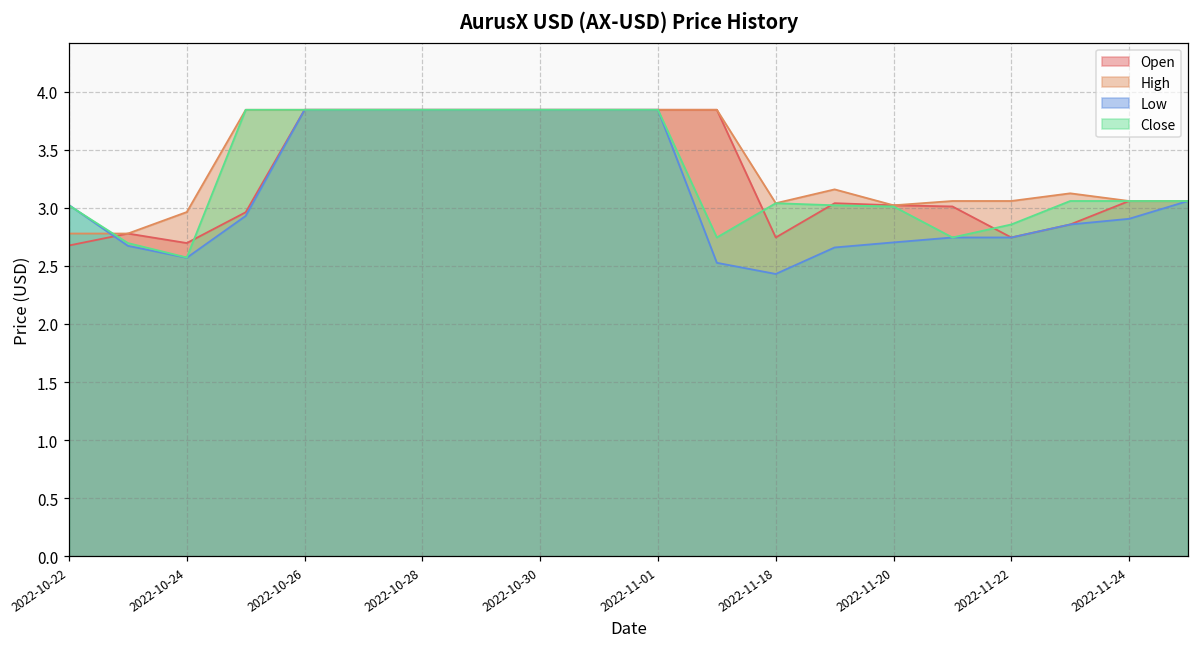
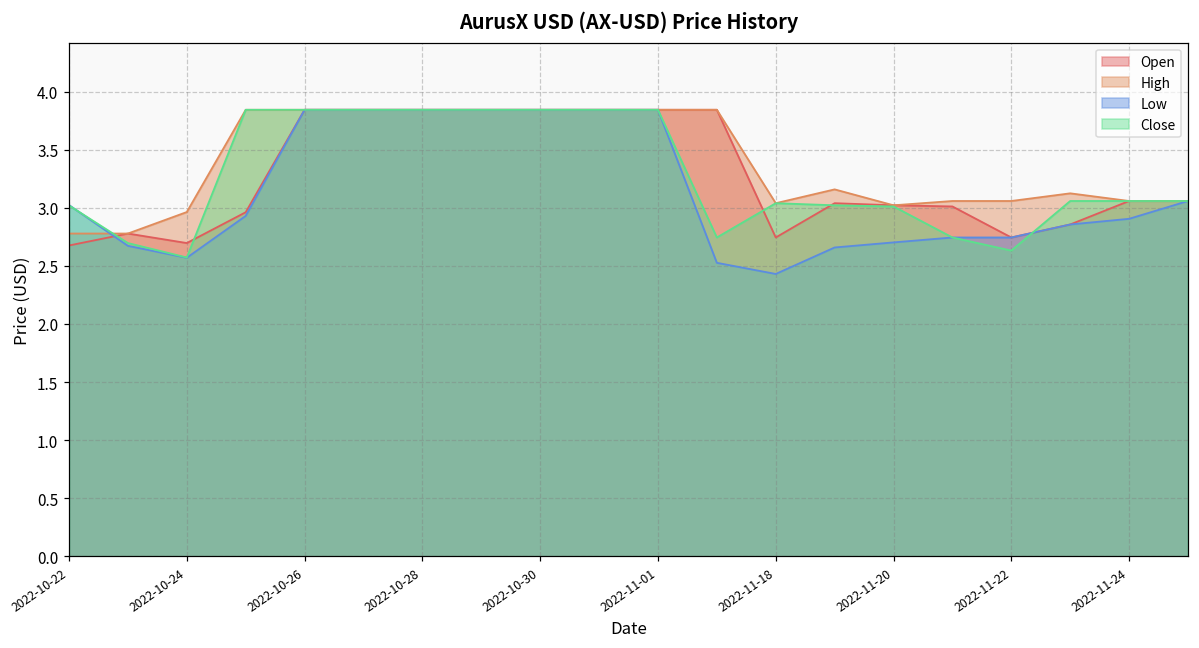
  {
    "Low": {
      "2022-11-18": 2.43,
      "2022-11-20": 2.70,
      "2022-11-24": 2.90
    },
    "Close": {
-     "2022-11-22": 2.86
+     "2022-11-22": 2.63
    }
  }
